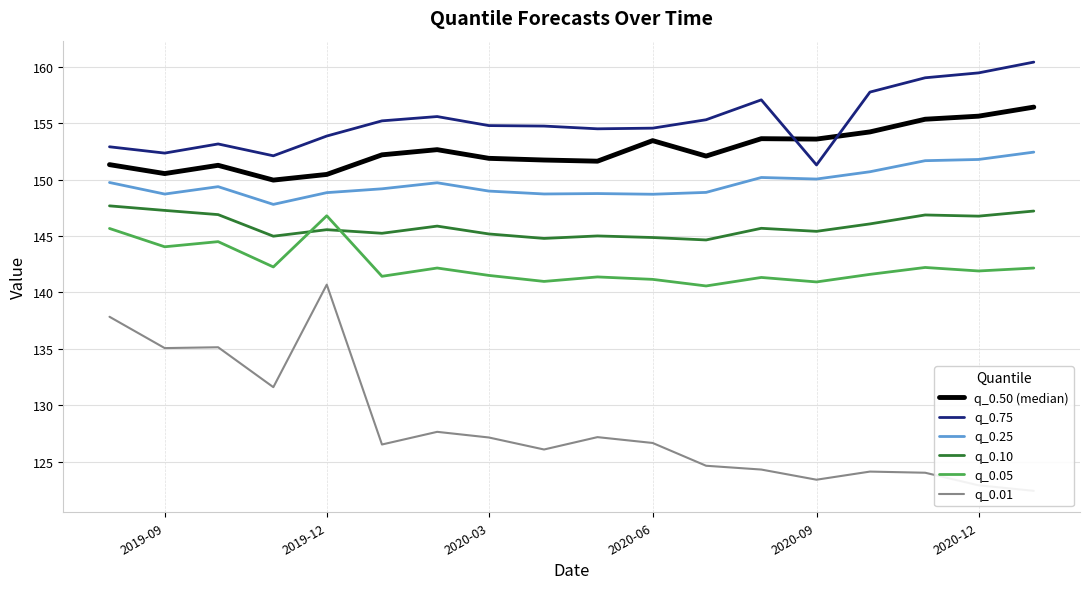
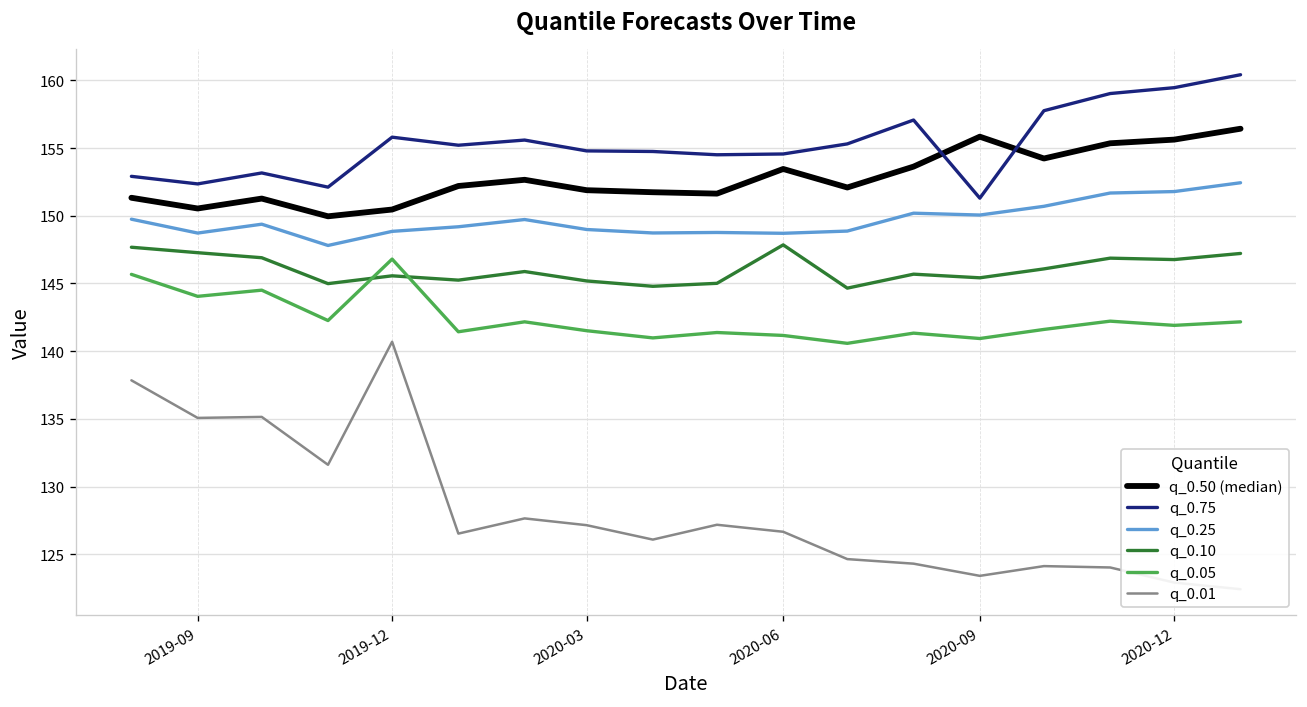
  {
    "q_0.50 (median)": {
      "2019-09": 150.5,
      "2019-12": 150.5,
      "2020-03": 151.9,
      "2020-06": 153.5,
-     "2020-09": 153.6,
+     "2020-09": 155.8,
      "2020-12": 155.6
    },
    "q_0.75": {
      "2019-09": 152.3,
-     "2019-12": 153.9,
+     "2019-12": 155.8,
      "2020-03": 154.8,
      "2020-06": 154.6,
      "2020-09": 151.3,
      "2020-12": 159.5
    },
    "q_0.25": {
      "2019-09": 148.7,
      "2019-12": 148.8,
      "2020-03": 149.0,
      "2020-06": 148.7,
      "2020-09": 150.1,
      "2020-12": 151.8
    },
    "q_0.10": {
      "2019-09": 147.3,
      "2019-12": 145.6,
      "2020-03": 145.2,
-     "2020-06": 144.9,
+     "2020-06": 147.8,
      "2020-09": 145.4,
      "2020-12": 146.8
    },
    "q_0.05": {
      "2019-09": 144.0,
      "2019-12": 146.8,
      "2020-03": 141.5,
      "2020-06": 141.2,
      "2020-09": 140.9,
      "2020-12": 141.9
    },
    "q_0.01": {
      "2019-09": 135.1,
      "2019-12": 140.7,
      "2020-03": 127.2,
      "2020-06": 126.7,
      "2020-09": 123.4
    }
  }
